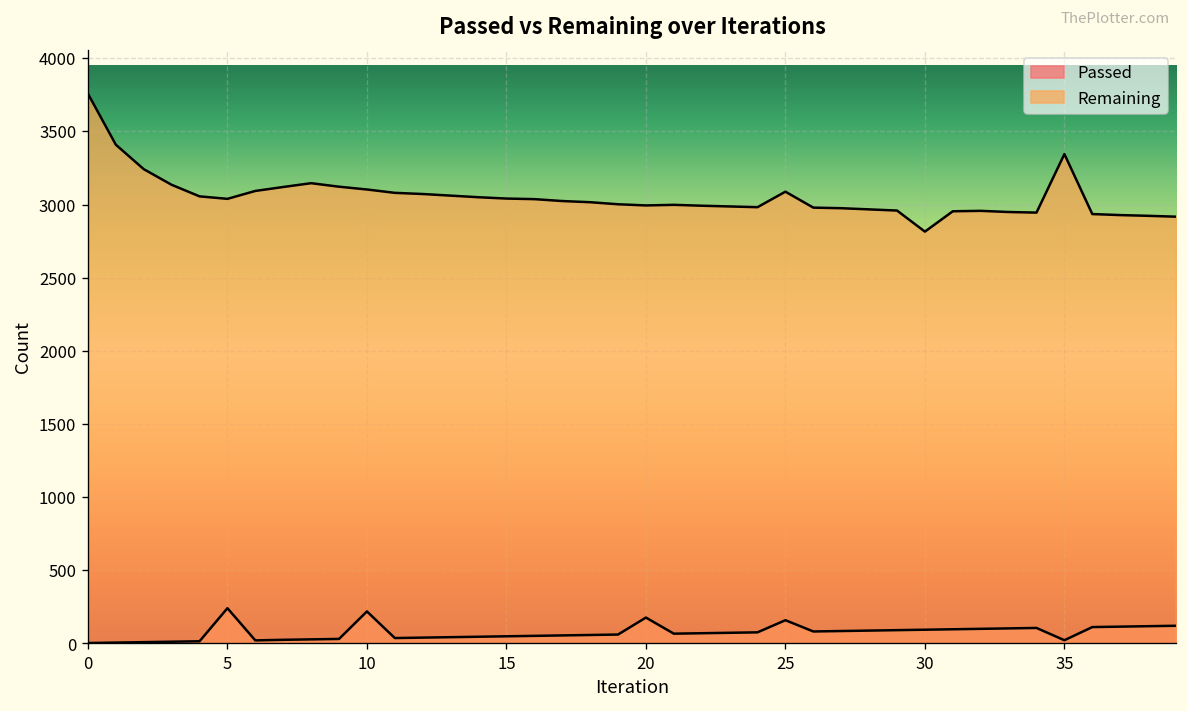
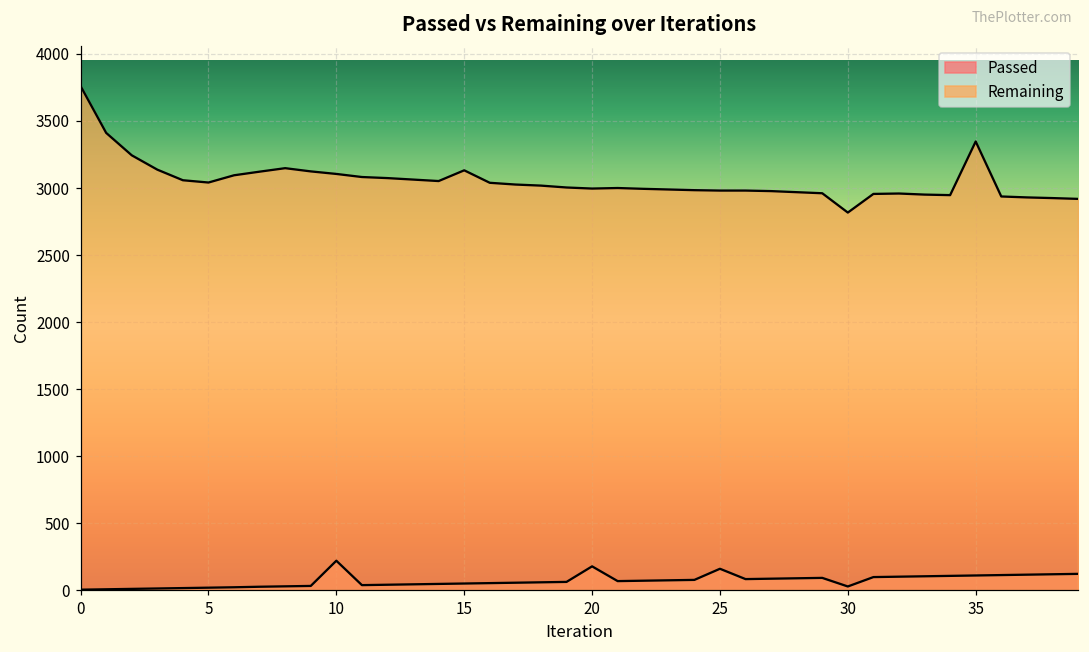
  {
    "Passed": {
      "0": 0,
-     "5": 240,
+     "5": 20,
      "10": 220,
      "15": 50,
      "20": 180,
      "25": 160,
-     "30": 90,
-     "35": 20
+     "30": 30,
+     "35": 110
    },
    "Remaining": {
      "0": 3760,
      "5": 3040,
      "10": 3100,
-     "15": 3040,
+     "15": 3130,
      "20": 2990,
-     "25": 3090,
+     "25": 2980,
      "30": 2820,
      "35": 3350
    }
  }
